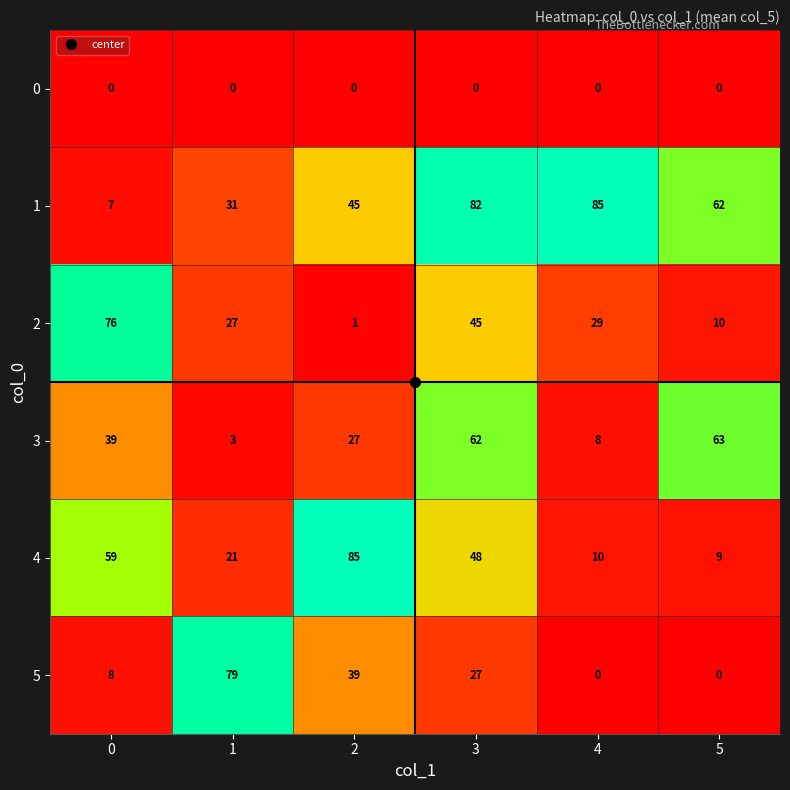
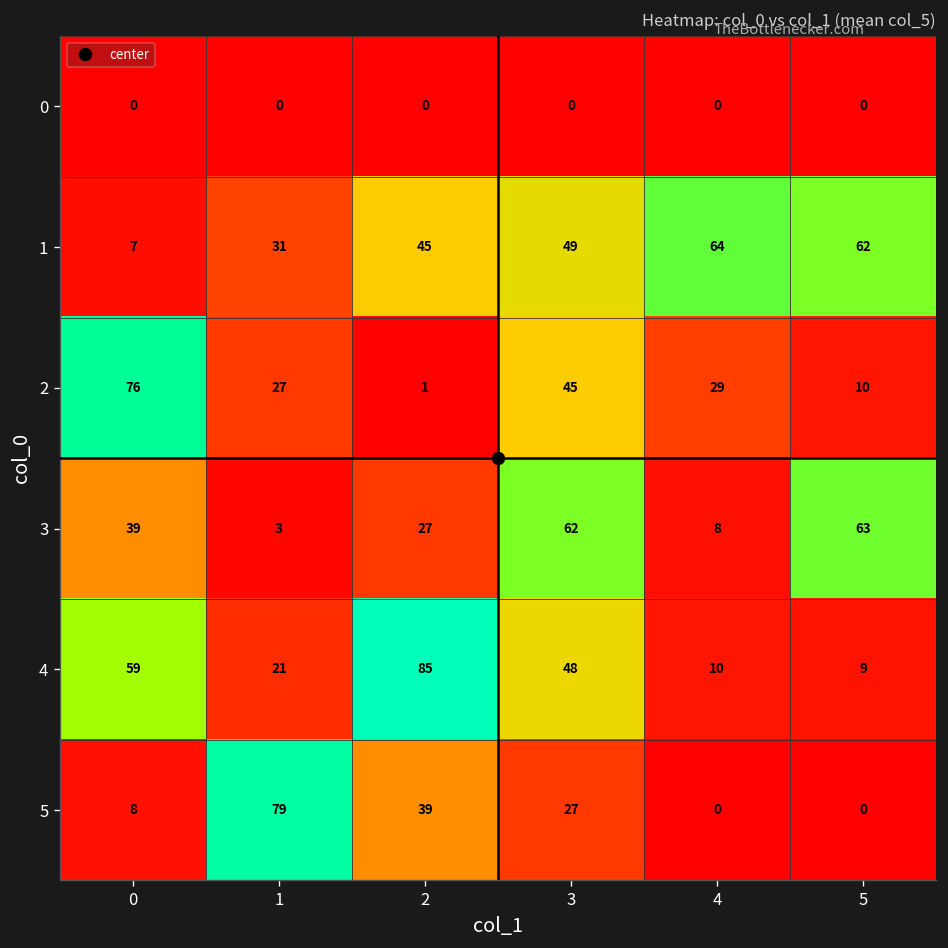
  {
    "0": {
      "0": 0,
      "1": 0,
      "2": 0,
      "3": 0,
      "4": 0,
      "5": 0
    },
    "1": {
      "0": 7,
      "1": 31,
      "2": 45,
-     "3": 82,
-     "4": 85,
+     "3": 49,
+     "4": 64,
      "5": 62
    },
    "2": {
      "0": 76,
      "1": 27,
      "2": 1,
      "3": 45,
      "4": 29,
      "5": 10
    },
    "3": {
      "0": 39,
      "1": 3,
      "2": 27,
      "3": 62,
      "4": 8,
      "5": 63
    },
    "4": {
      "0": 59,
      "1": 21,
      "2": 85,
      "3": 48,
      "4": 10,
      "5": 9
    },
    "5": {
      "0": 8,
      "1": 79,
      "2": 39,
      "3": 27,
      "4": 0,
      "5": 0
    }
  }
